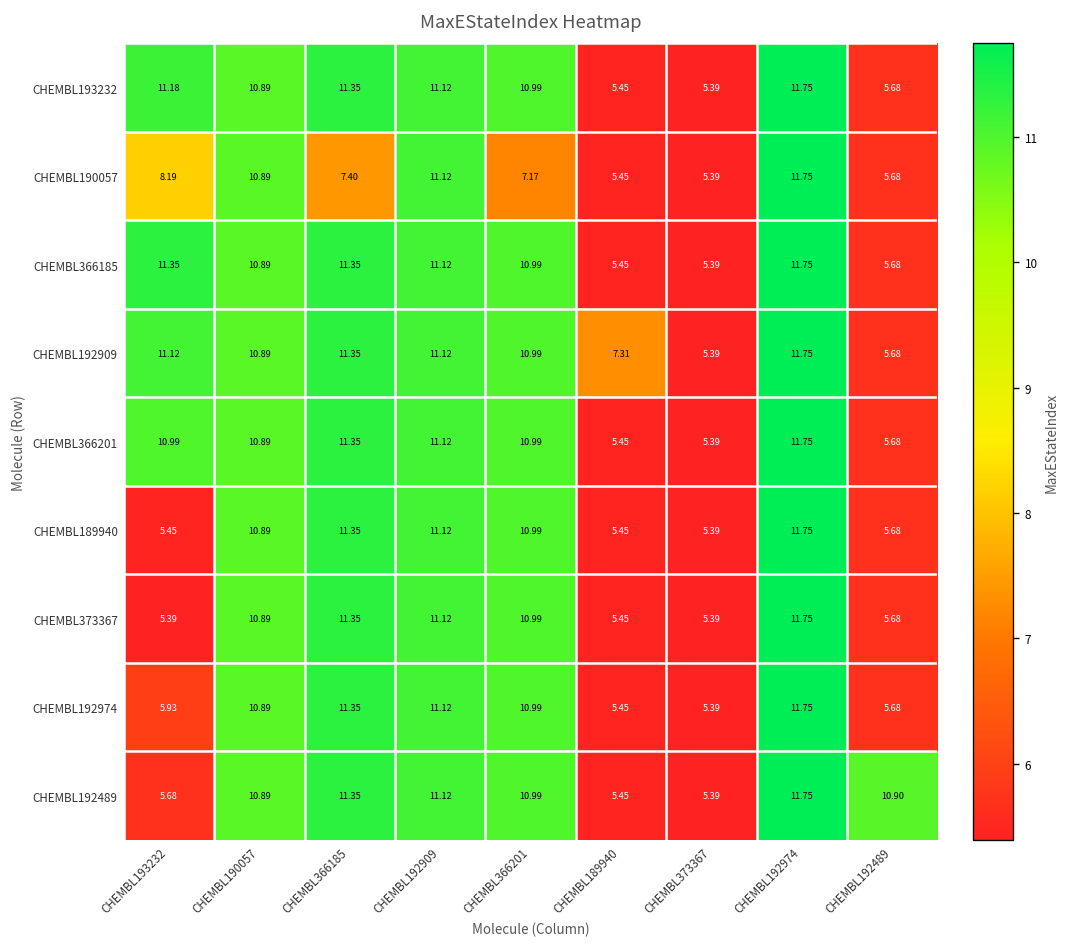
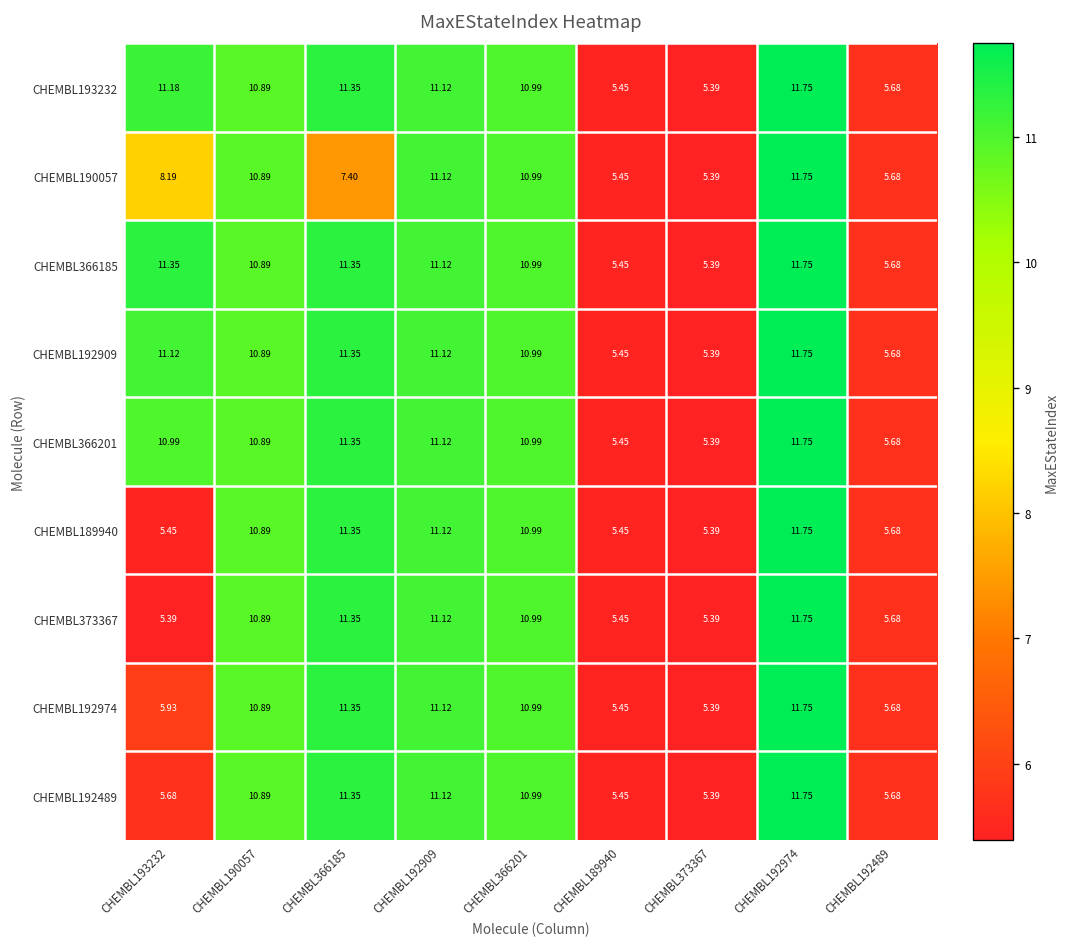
  {
    "CHEMBL193232": {
      "CHEMBL193232": 11.18,
      "CHEMBL190057": 10.89,
      "CHEMBL366185": 11.35,
      "CHEMBL192909": 11.12,
      "CHEMBL366201": 10.99,
      "CHEMBL189940": 5.45,
      "CHEMBL373367": 5.39,
      "CHEMBL192974": 11.75,
      "CHEMBL192489": 5.68
    },
    "CHEMBL190057": {
      "CHEMBL193232": 8.19,
      "CHEMBL190057": 10.89,
      "CHEMBL366185": 7.40,
      "CHEMBL192909": 11.12,
-     "CHEMBL366201": 7.17,
+     "CHEMBL366201": 10.99,
      "CHEMBL189940": 5.45,
      "CHEMBL373367": 5.39,
      "CHEMBL192974": 11.75,
      "CHEMBL192489": 5.68
    },
    "CHEMBL366185": {
      "CHEMBL193232": 11.35,
      "CHEMBL190057": 10.89,
      "CHEMBL366185": 11.35,
      "CHEMBL192909": 11.12,
      "CHEMBL366201": 10.99,
      "CHEMBL189940": 5.45,
      "CHEMBL373367": 5.39,
      "CHEMBL192974": 11.75,
      "CHEMBL192489": 5.68
    },
    "CHEMBL192909": {
      "CHEMBL193232": 11.12,
      "CHEMBL190057": 10.89,
      "CHEMBL366185": 11.35,
      "CHEMBL192909": 11.12,
      "CHEMBL366201": 10.99,
-     "CHEMBL189940": 7.31,
+     "CHEMBL189940": 5.45,
      "CHEMBL373367": 5.39,
      "CHEMBL192974": 11.75,
      "CHEMBL192489": 5.68
    },
    "CHEMBL366201": {
      "CHEMBL193232": 10.99,
      "CHEMBL190057": 10.89,
      "CHEMBL366185": 11.35,
      "CHEMBL192909": 11.12,
      "CHEMBL366201": 10.99,
      "CHEMBL189940": 5.45,
      "CHEMBL373367": 5.39,
      "CHEMBL192974": 11.75,
      "CHEMBL192489": 5.68
    },
    "CHEMBL189940": {
      "CHEMBL193232": 5.45,
      "CHEMBL190057": 10.89,
      "CHEMBL366185": 11.35,
      "CHEMBL192909": 11.12,
      "CHEMBL366201": 10.99,
      "CHEMBL189940": 5.45,
      "CHEMBL373367": 5.39,
      "CHEMBL192974": 11.75,
      "CHEMBL192489": 5.68
    },
    "CHEMBL373367": {
      "CHEMBL193232": 5.39,
      "CHEMBL190057": 10.89,
      "CHEMBL366185": 11.35,
      "CHEMBL192909": 11.12,
      "CHEMBL366201": 10.99,
      "CHEMBL189940": 5.45,
      "CHEMBL373367": 5.39,
      "CHEMBL192974": 11.75,
      "CHEMBL192489": 5.68
    },
    "CHEMBL192974": {
      "CHEMBL193232": 5.93,
      "CHEMBL190057": 10.89,
      "CHEMBL366185": 11.35,
      "CHEMBL192909": 11.12,
      "CHEMBL366201": 10.99,
      "CHEMBL189940": 5.45,
      "CHEMBL373367": 5.39,
      "CHEMBL192974": 11.75,
      "CHEMBL192489": 5.68
    },
    "CHEMBL192489": {
      "CHEMBL193232": 5.68,
      "CHEMBL190057": 10.89,
      "CHEMBL366185": 11.35,
      "CHEMBL192909": 11.12,
      "CHEMBL366201": 10.99,
      "CHEMBL189940": 5.45,
      "CHEMBL373367": 5.39,
      "CHEMBL192974": 11.75,
-     "CHEMBL192489": 10.90
+     "CHEMBL192489": 5.68
    }
  }
